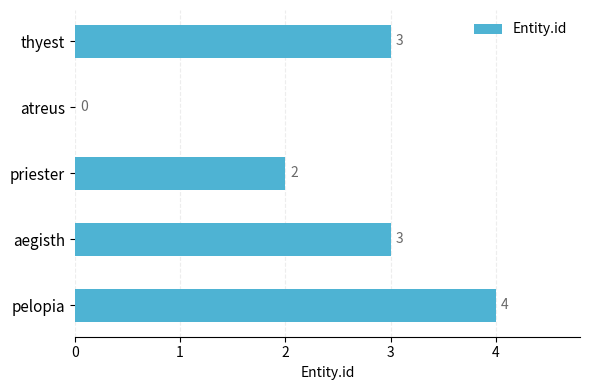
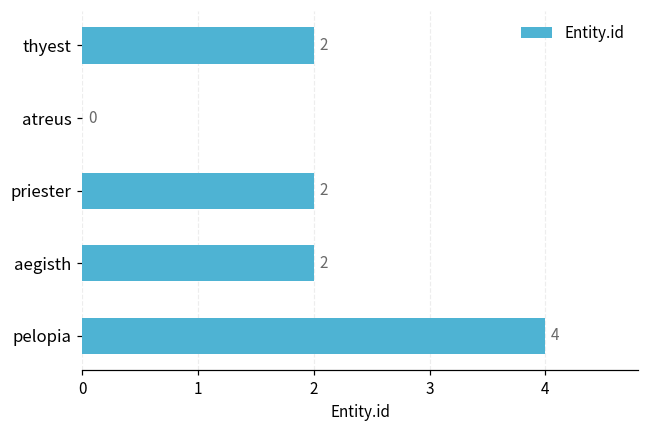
  {
-   "thyest": 3,
+   "thyest": 2,
    "atreus": 0,
    "priester": 2,
-   "aegisth": 3,
+   "aegisth": 2,
    "pelopia": 4
  }
